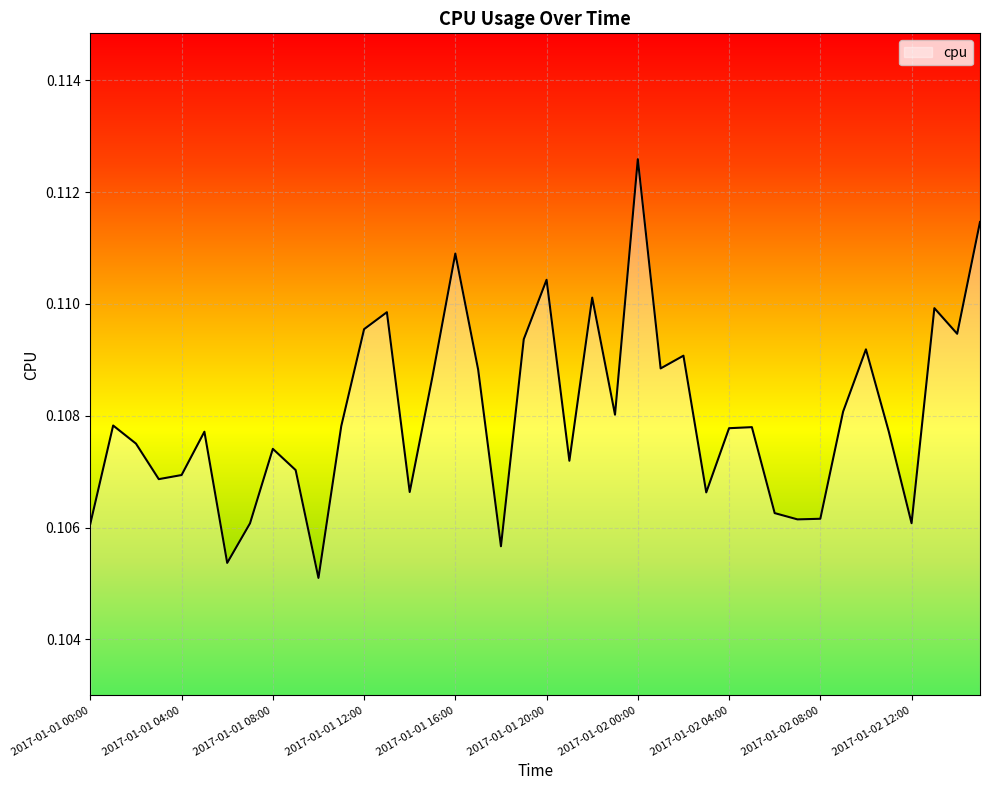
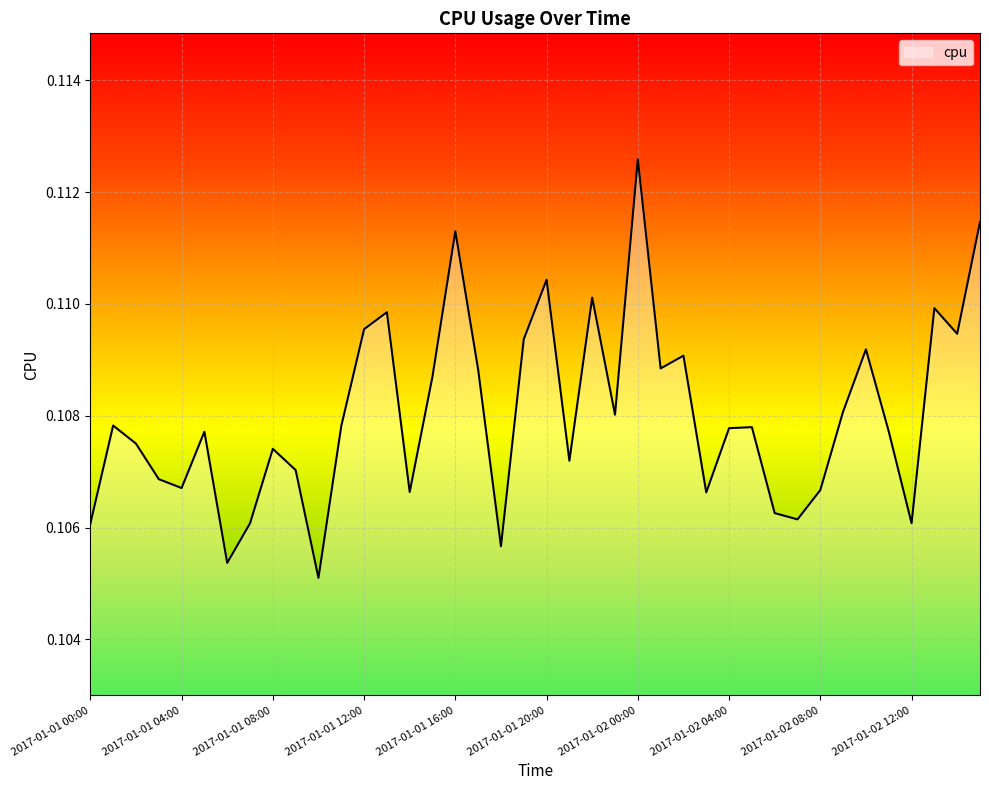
  {
    "2017-01-01 00:00": 0.1061,
-   "2017-01-01 04:00": 0.1069,
+   "2017-01-01 04:00": 0.1067,
    "2017-01-01 08:00": 0.1074,
    "2017-01-01 12:00": 0.1095,
-   "2017-01-01 16:00": 0.1109,
+   "2017-01-01 16:00": 0.1113,
    "2017-01-01 20:00": 0.1104,
    "2017-01-02 00:00": 0.1126,
    "2017-01-02 04:00": 0.1078,
-   "2017-01-02 08:00": 0.1062,
+   "2017-01-02 08:00": 0.1067,
    "2017-01-02 12:00": 0.1061
  }
